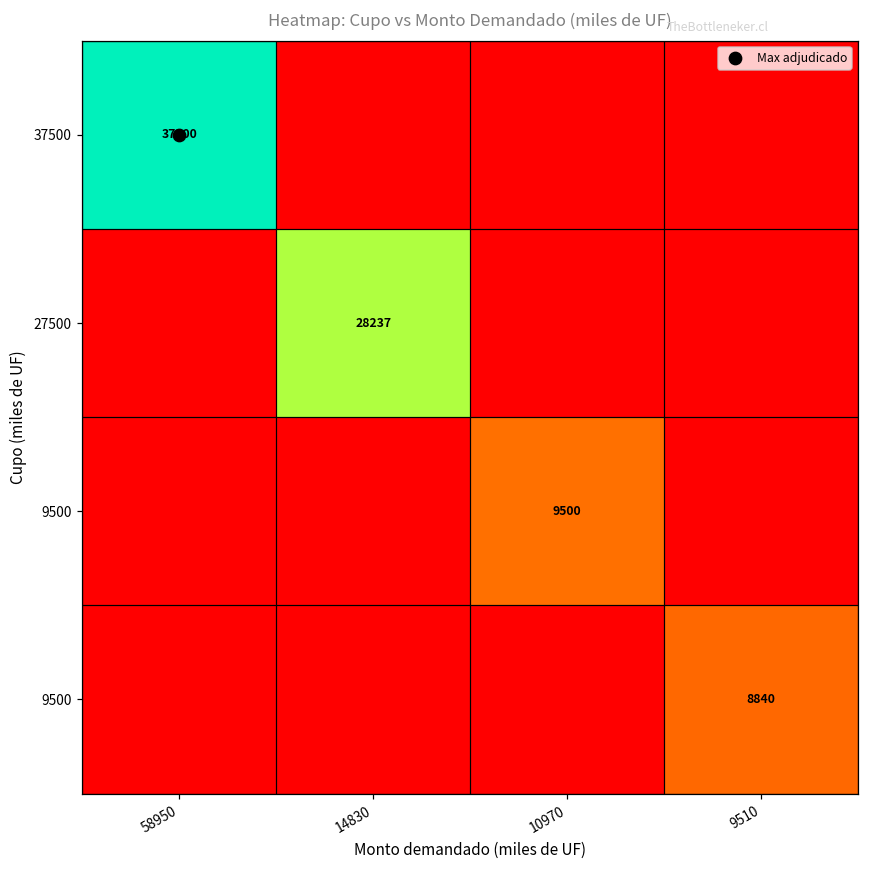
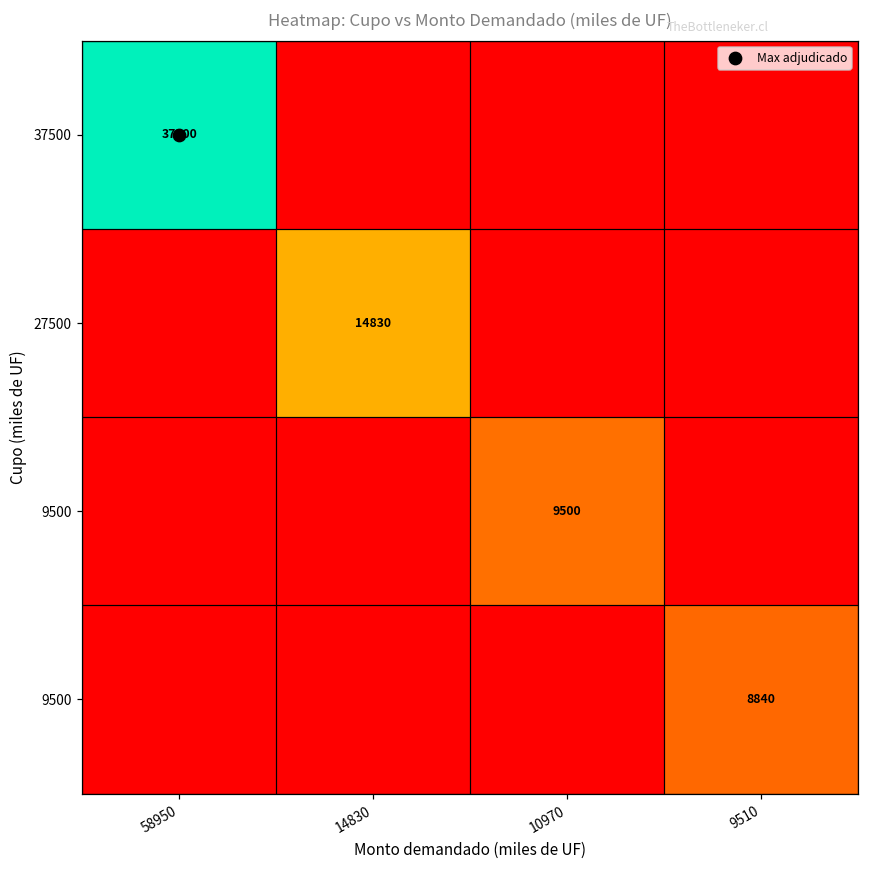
  {
    "27500": {
-     "14830": 28237
+     "14830": 14830
    }
  }
